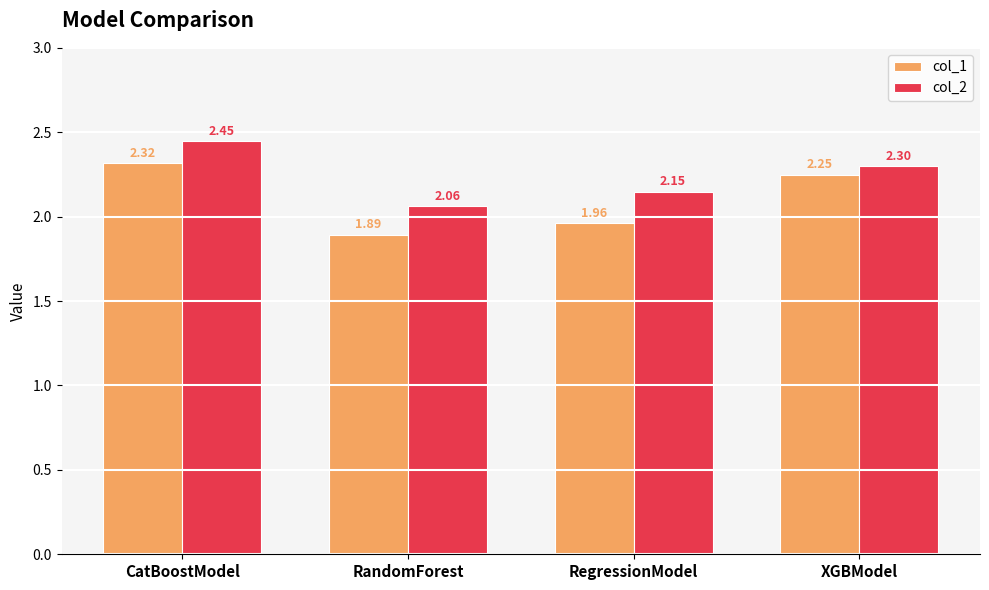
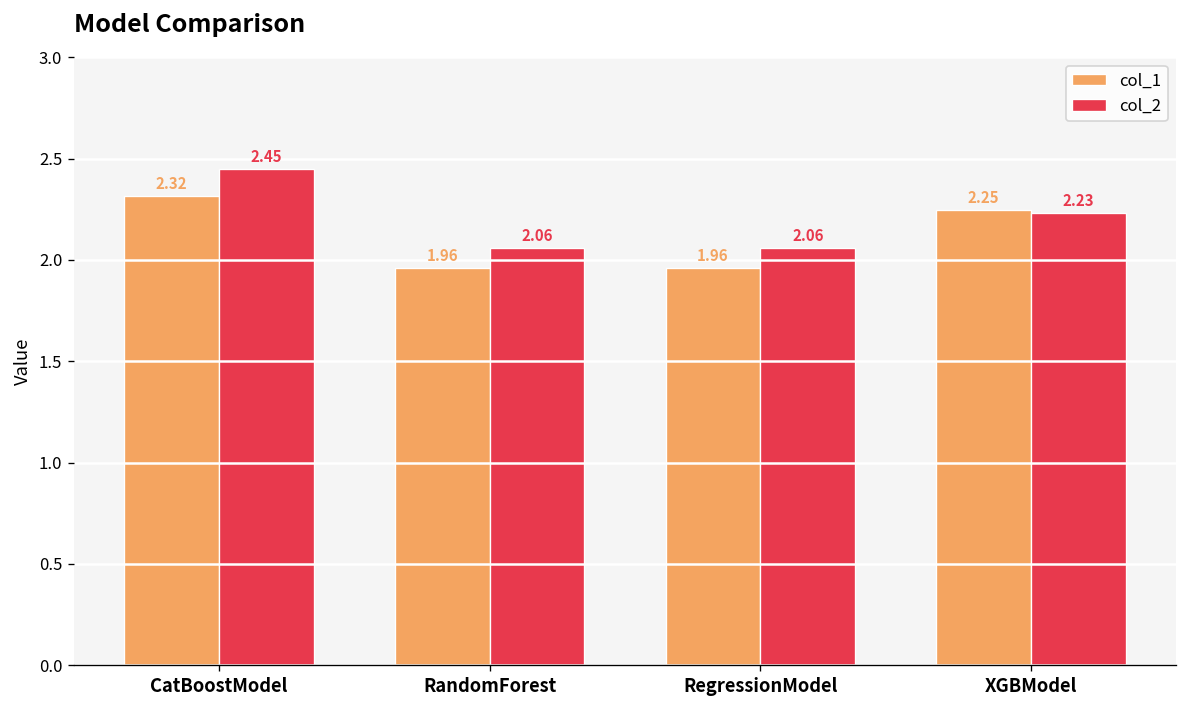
  {
    "col_1": {
      "CatBoostModel": 2.32,
-     "RandomForest": 1.89,
+     "RandomForest": 1.96,
      "RegressionModel": 1.96,
      "XGBModel": 2.25
    },
    "col_2": {
      "CatBoostModel": 2.45,
      "RandomForest": 2.06,
-     "RegressionModel": 2.15,
-     "XGBModel": 2.30
+     "RegressionModel": 2.06,
+     "XGBModel": 2.23
    }
  }
